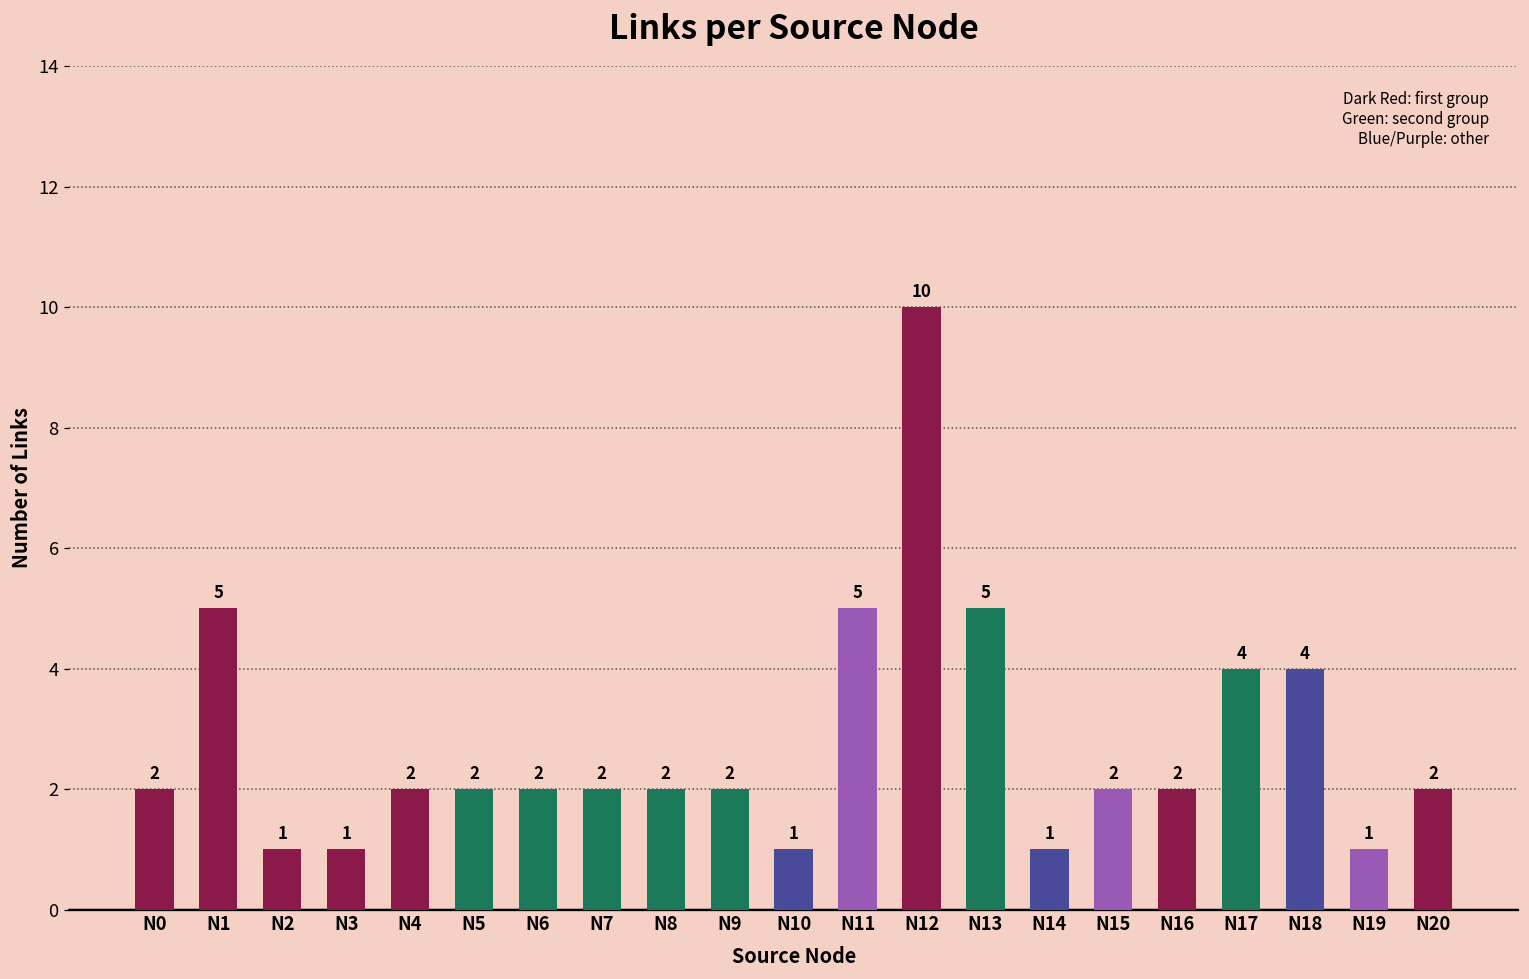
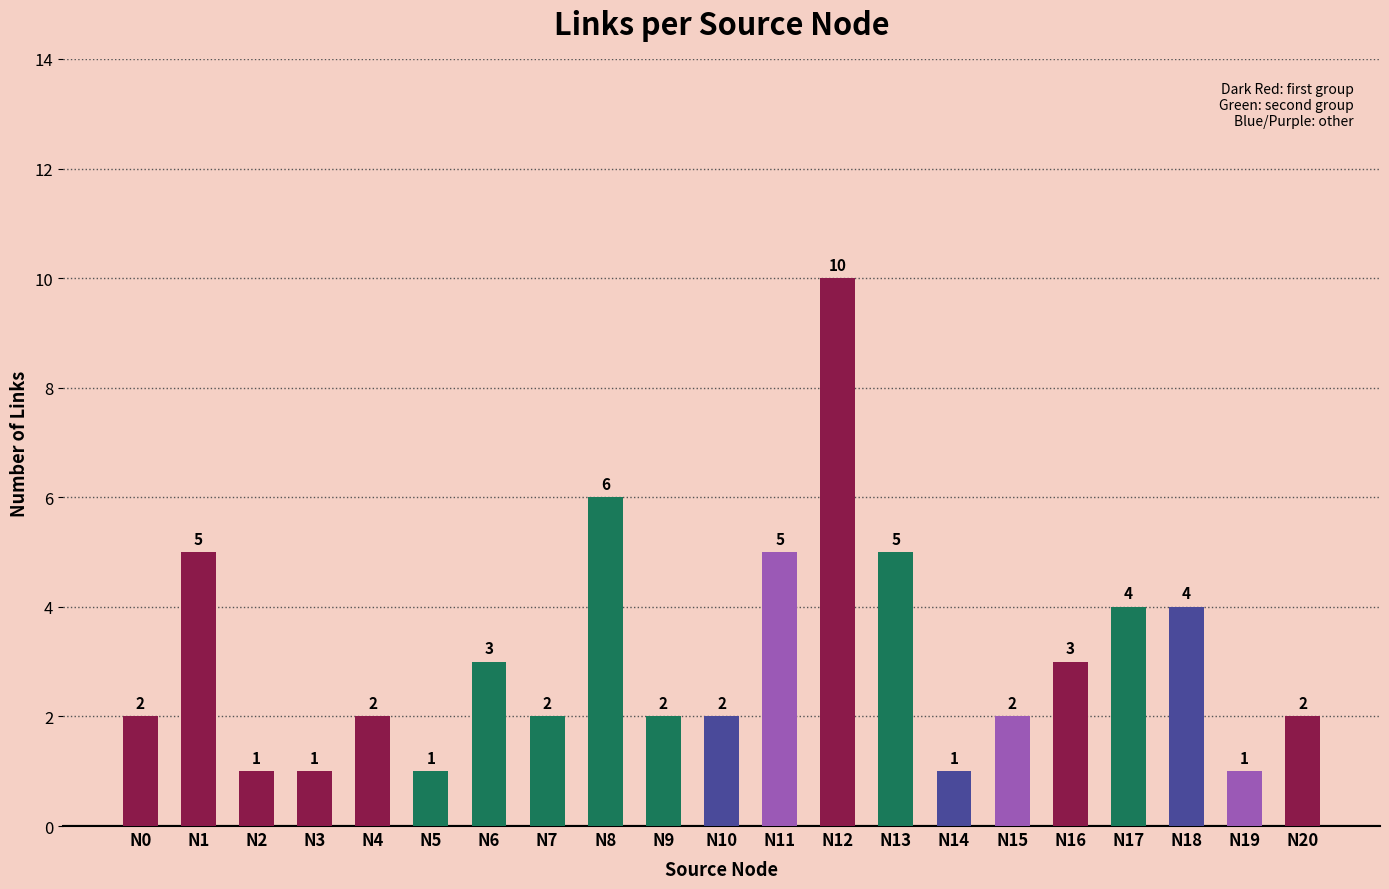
  {
    "N0": 2,
    "N1": 5,
    "N2": 1,
    "N3": 1,
    "N4": 2,
-   "N5": 2,
-   "N6": 2,
+   "N5": 1,
+   "N6": 3,
    "N7": 2,
-   "N8": 2,
+   "N8": 6,
    "N9": 2,
-   "N10": 1,
+   "N10": 2,
    "N11": 5,
    "N12": 10,
    "N13": 5,
    "N14": 1,
    "N15": 2,
-   "N16": 2,
+   "N16": 3,
    "N17": 4,
    "N18": 4,
    "N19": 1,
    "N20": 2
  }
